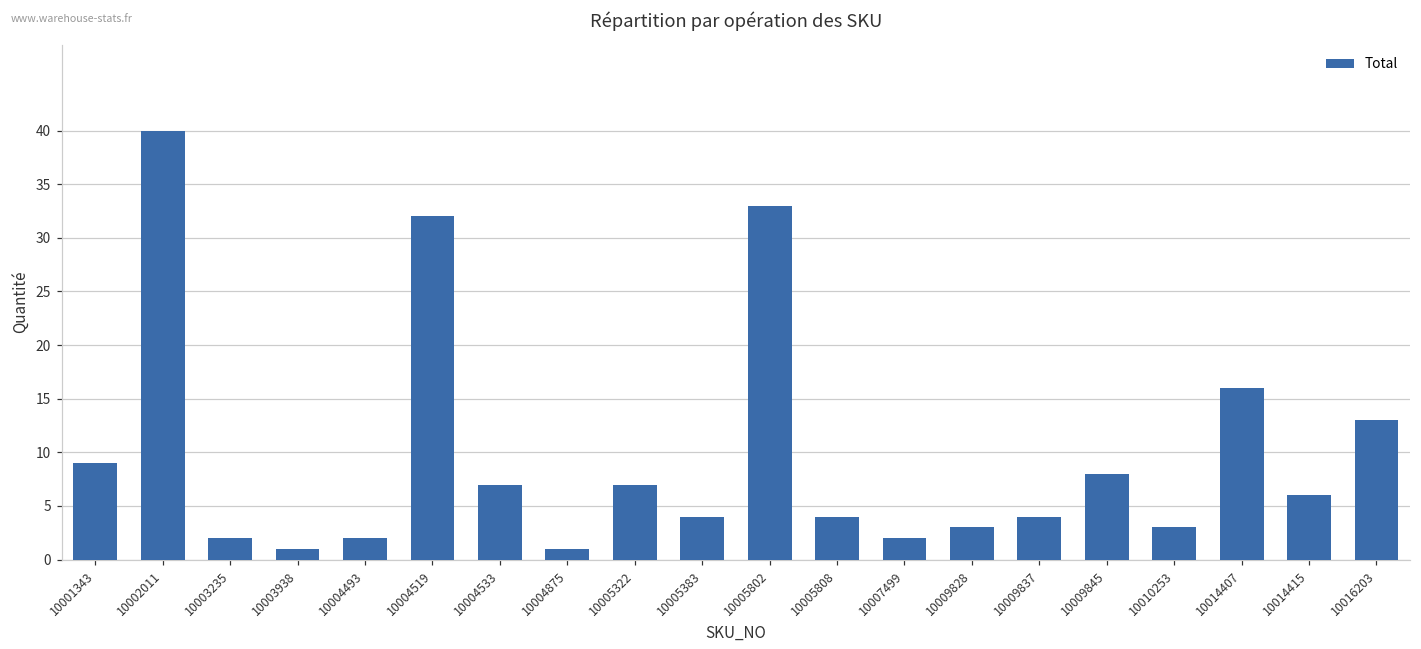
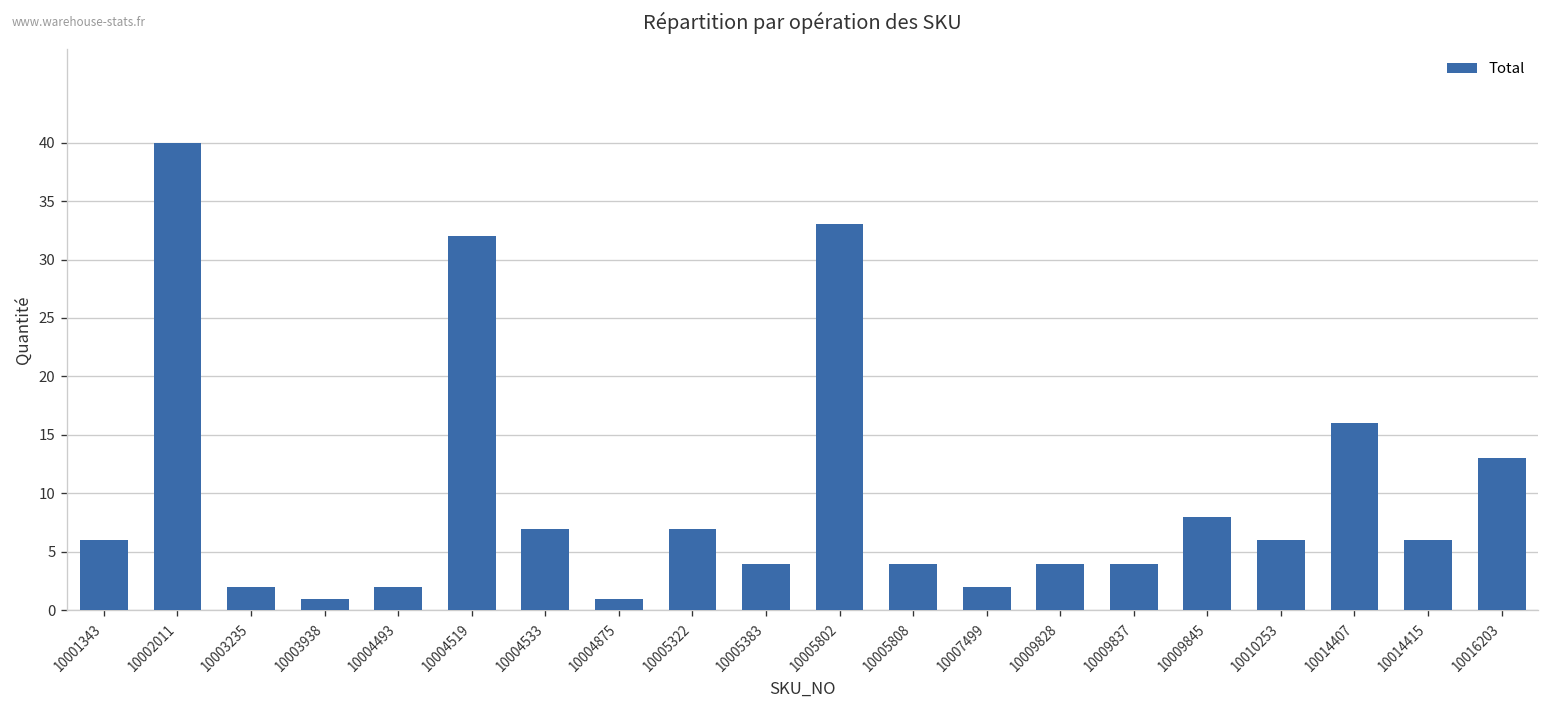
  {
-   "10001343": 9,
+   "10001343": 6,
    "10002011": 40,
    "10003235": 2,
    "10003938": 1,
    "10004493": 2,
    "10004519": 32,
    "10004533": 7,
    "10004875": 1,
    "10005322": 7,
    "10005383": 4,
    "10005802": 33,
    "10005808": 4,
    "10007499": 2,
-   "10009828": 3,
+   "10009828": 4,
    "10009837": 4,
    "10009845": 8,
-   "10010253": 3,
+   "10010253": 6,
    "10014407": 16,
    "10014415": 6,
    "10016203": 13
  }
